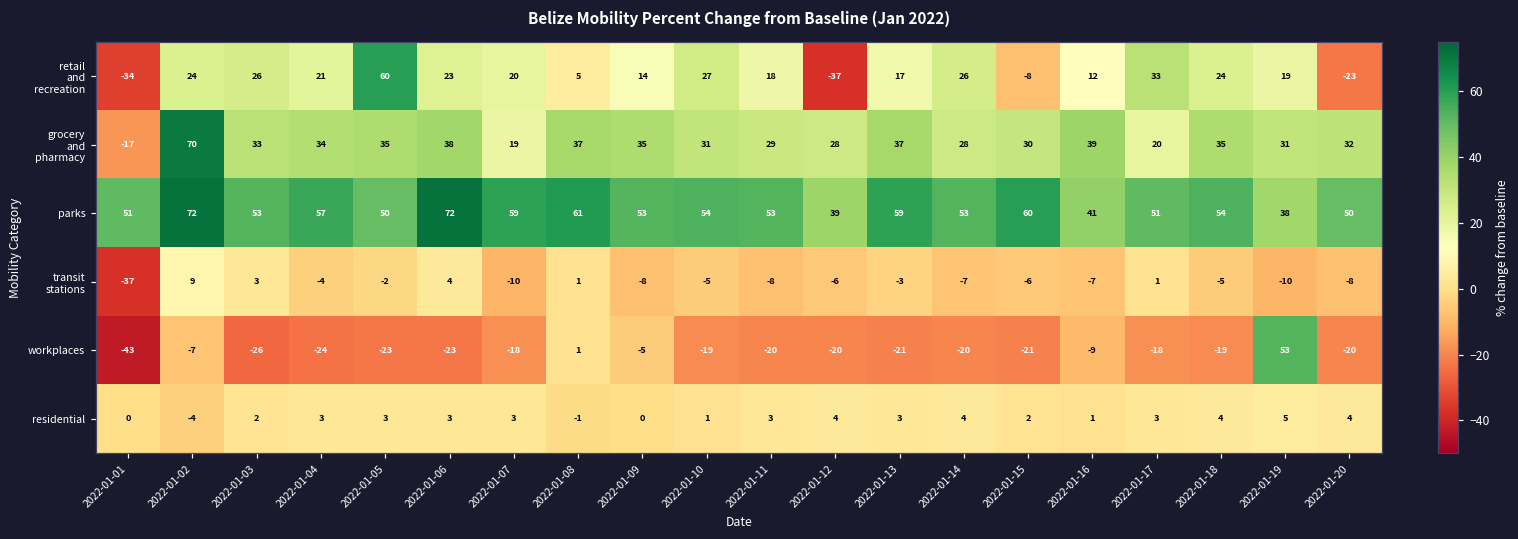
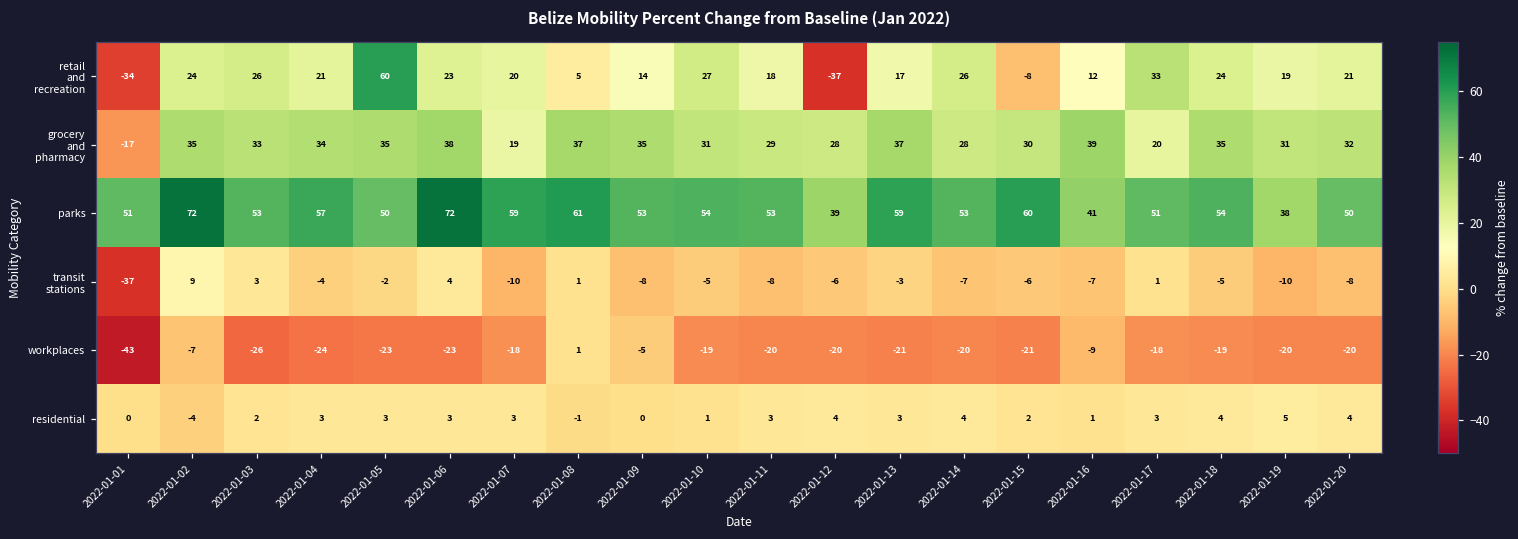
  {
    "retail and recreation": {
      "2022-01-01": -34,
      "2022-01-02": 24,
      "2022-01-03": 26,
      "2022-01-04": 21,
      "2022-01-05": 60,
      "2022-01-06": 23,
      "2022-01-07": 20,
      "2022-01-08": 5,
      "2022-01-09": 14,
      "2022-01-10": 27,
      "2022-01-11": 18,
      "2022-01-12": -37,
      "2022-01-13": 17,
      "2022-01-14": 26,
      "2022-01-15": -8,
      "2022-01-16": 12,
      "2022-01-17": 33,
      "2022-01-18": 24,
      "2022-01-19": 19,
-     "2022-01-20": -23
+     "2022-01-20": 21
    },
    "grocery and pharmacy": {
      "2022-01-01": -17,
-     "2022-01-02": 70,
+     "2022-01-02": 35,
      "2022-01-03": 33,
      "2022-01-04": 34,
      "2022-01-05": 35,
      "2022-01-06": 38,
      "2022-01-07": 19,
      "2022-01-08": 37,
      "2022-01-09": 35,
      "2022-01-10": 31,
      "2022-01-11": 29,
      "2022-01-12": 28,
      "2022-01-13": 37,
      "2022-01-14": 28,
      "2022-01-15": 30,
      "2022-01-16": 39,
      "2022-01-17": 20,
      "2022-01-18": 35,
      "2022-01-19": 31,
      "2022-01-20": 32
    },
    "parks": {
      "2022-01-01": 51,
      "2022-01-02": 72,
      "2022-01-03": 53,
      "2022-01-04": 57,
      "2022-01-05": 50,
      "2022-01-06": 72,
      "2022-01-07": 59,
      "2022-01-08": 61,
      "2022-01-09": 53,
      "2022-01-10": 54,
      "2022-01-11": 53,
      "2022-01-12": 39,
      "2022-01-13": 59,
      "2022-01-14": 53,
      "2022-01-15": 60,
      "2022-01-16": 41,
      "2022-01-17": 51,
      "2022-01-18": 54,
      "2022-01-19": 38,
      "2022-01-20": 50
    },
    "transit stations": {
      "2022-01-01": -37,
      "2022-01-02": 9,
      "2022-01-03": 3,
      "2022-01-04": -4,
      "2022-01-05": -2,
      "2022-01-06": 4,
      "2022-01-07": -10,
      "2022-01-08": 1,
      "2022-01-09": -8,
      "2022-01-10": -5,
      "2022-01-11": -8,
      "2022-01-12": -6,
      "2022-01-13": -3,
      "2022-01-14": -7,
      "2022-01-15": -6,
      "2022-01-16": -7,
      "2022-01-17": 1,
      "2022-01-18": -5,
      "2022-01-19": -10,
      "2022-01-20": -8
    },
    "workplaces": {
      "2022-01-01": -43,
      "2022-01-02": -7,
      "2022-01-03": -26,
      "2022-01-04": -24,
      "2022-01-05": -23,
      "2022-01-06": -23,
      "2022-01-07": -18,
      "2022-01-08": 1,
      "2022-01-09": -5,
      "2022-01-10": -19,
      "2022-01-11": -20,
      "2022-01-12": -20,
      "2022-01-13": -21,
      "2022-01-14": -20,
      "2022-01-15": -21,
      "2022-01-16": -9,
      "2022-01-17": -18,
      "2022-01-18": -19,
-     "2022-01-19": 53,
+     "2022-01-19": -20,
      "2022-01-20": -20
    },
    "residential": {
      "2022-01-01": 0,
      "2022-01-02": -4,
      "2022-01-03": 2,
      "2022-01-04": 3,
      "2022-01-05": 3,
      "2022-01-06": 3,
      "2022-01-07": 3,
      "2022-01-08": -1,
      "2022-01-09": 0,
      "2022-01-10": 1,
      "2022-01-11": 3,
      "2022-01-12": 4,
      "2022-01-13": 3,
      "2022-01-14": 4,
      "2022-01-15": 2,
      "2022-01-16": 1,
      "2022-01-17": 3,
      "2022-01-18": 4,
      "2022-01-19": 5,
      "2022-01-20": 4
    }
  }
